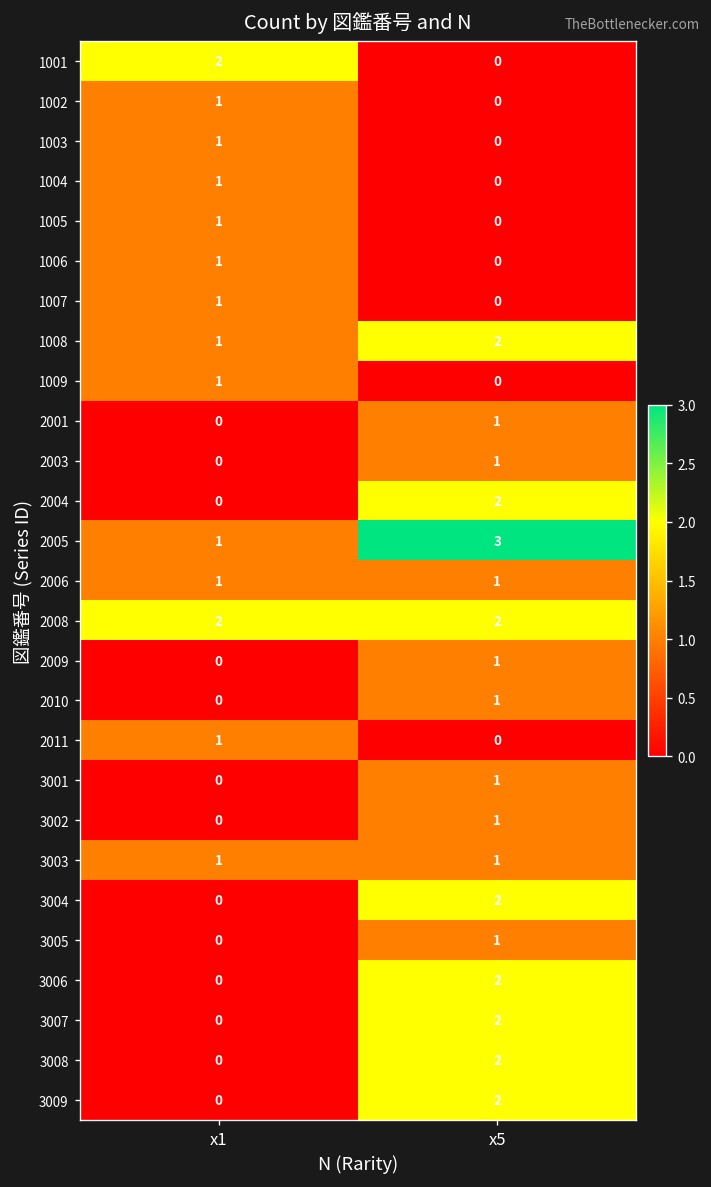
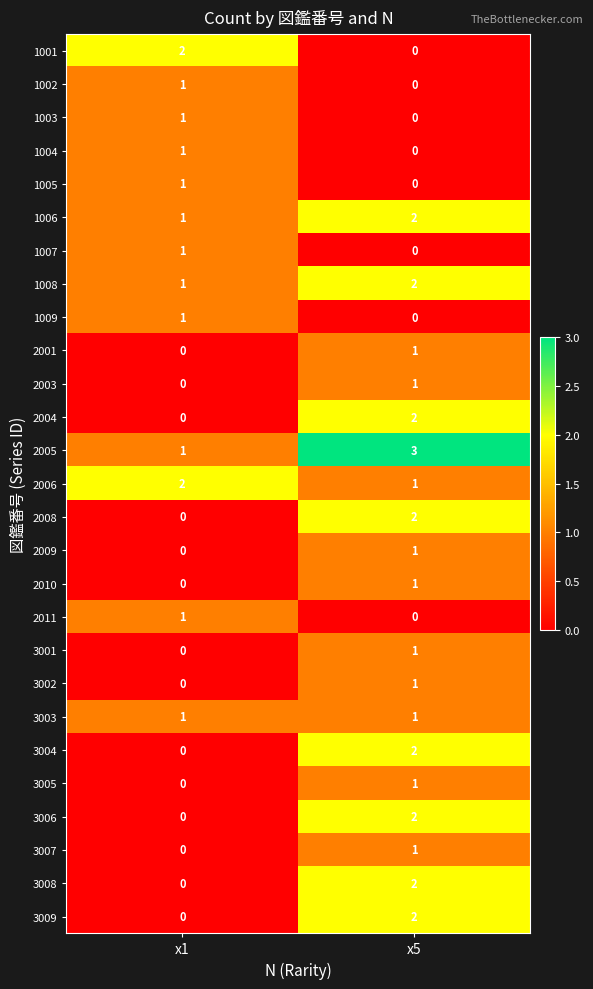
  {
    "1001": {
      "x1": 2,
      "x5": 0
    },
    "1002": {
      "x1": 1,
      "x5": 0
    },
    "1003": {
      "x1": 1,
      "x5": 0
    },
    "1004": {
      "x1": 1,
      "x5": 0
    },
    "1005": {
      "x1": 1,
      "x5": 0
    },
    "1006": {
      "x1": 1,
-     "x5": 0
+     "x5": 2
    },
    "1007": {
      "x1": 1,
      "x5": 0
    },
    "1008": {
      "x1": 1,
      "x5": 2
    },
    "1009": {
      "x1": 1,
      "x5": 0
    },
    "2001": {
      "x1": 0,
      "x5": 1
    },
    "2003": {
      "x1": 0,
      "x5": 1
    },
    "2004": {
      "x1": 0,
      "x5": 2
    },
    "2005": {
      "x1": 1,
      "x5": 3
    },
    "2006": {
-     "x1": 1,
+     "x1": 2,
      "x5": 1
    },
    "2008": {
-     "x1": 2,
+     "x1": 0,
      "x5": 2
    },
    "2009": {
      "x1": 0,
      "x5": 1
    },
    "2010": {
      "x1": 0,
      "x5": 1
    },
    "2011": {
      "x1": 1,
      "x5": 0
    },
    "3001": {
      "x1": 0,
      "x5": 1
    },
    "3002": {
      "x1": 0,
      "x5": 1
    },
    "3003": {
      "x1": 1,
      "x5": 1
    },
    "3004": {
      "x1": 0,
      "x5": 2
    },
    "3005": {
      "x1": 0,
      "x5": 1
    },
    "3006": {
      "x1": 0,
      "x5": 2
    },
    "3007": {
      "x1": 0,
-     "x5": 2
+     "x5": 1
    },
    "3008": {
      "x1": 0,
      "x5": 2
    },
    "3009": {
      "x1": 0,
      "x5": 2
    }
  }
